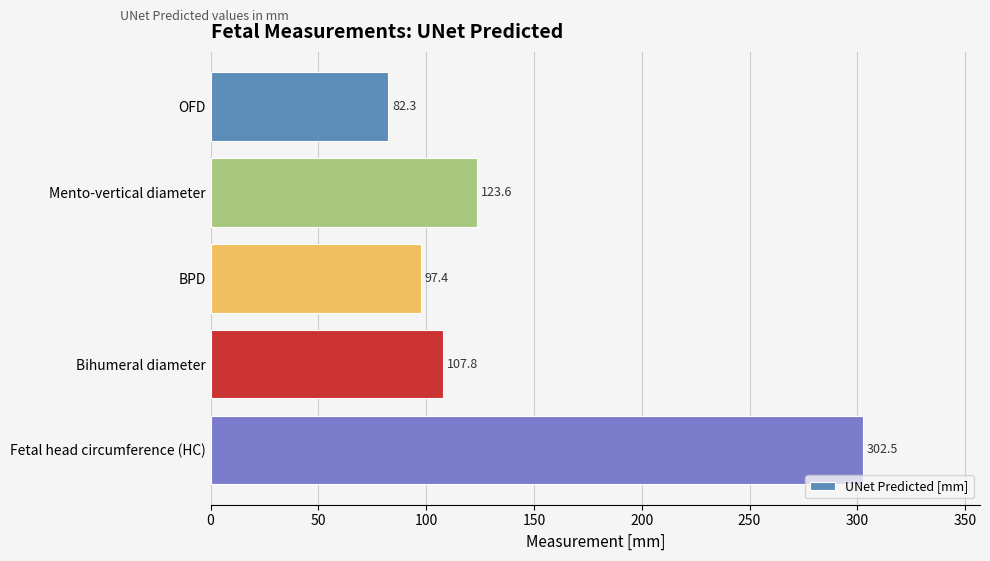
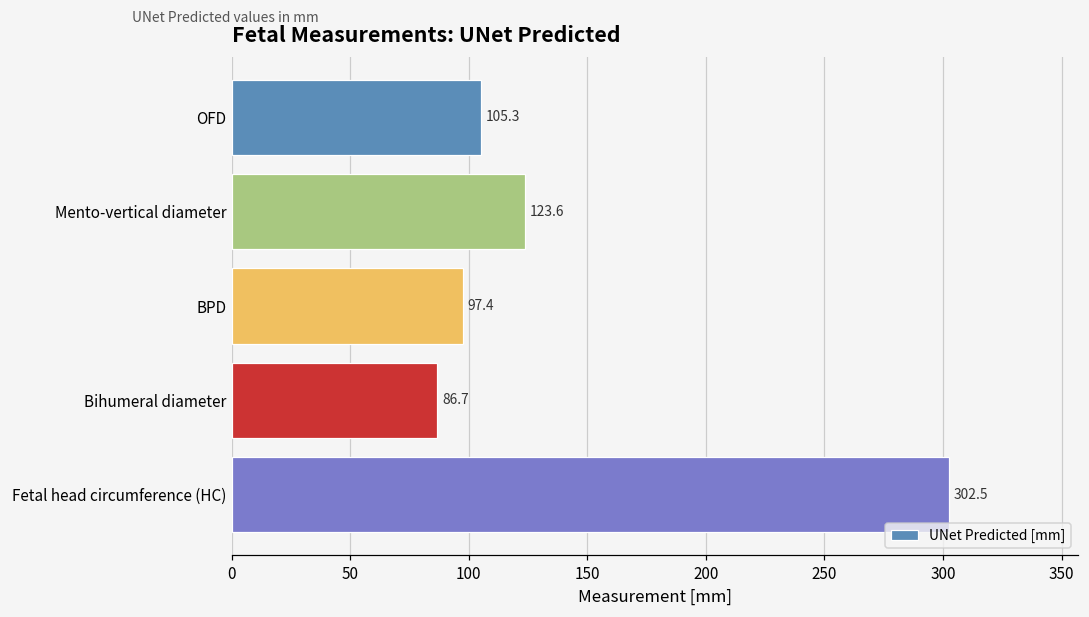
  {
-   "OFD": 82.3,
+   "OFD": 105.3,
    "Mento-vertical diameter": 123.6,
    "BPD": 97.4,
-   "Bihumeral diameter": 107.8,
+   "Bihumeral diameter": 86.7,
    "Fetal head circumference (HC)": 302.5
  }
